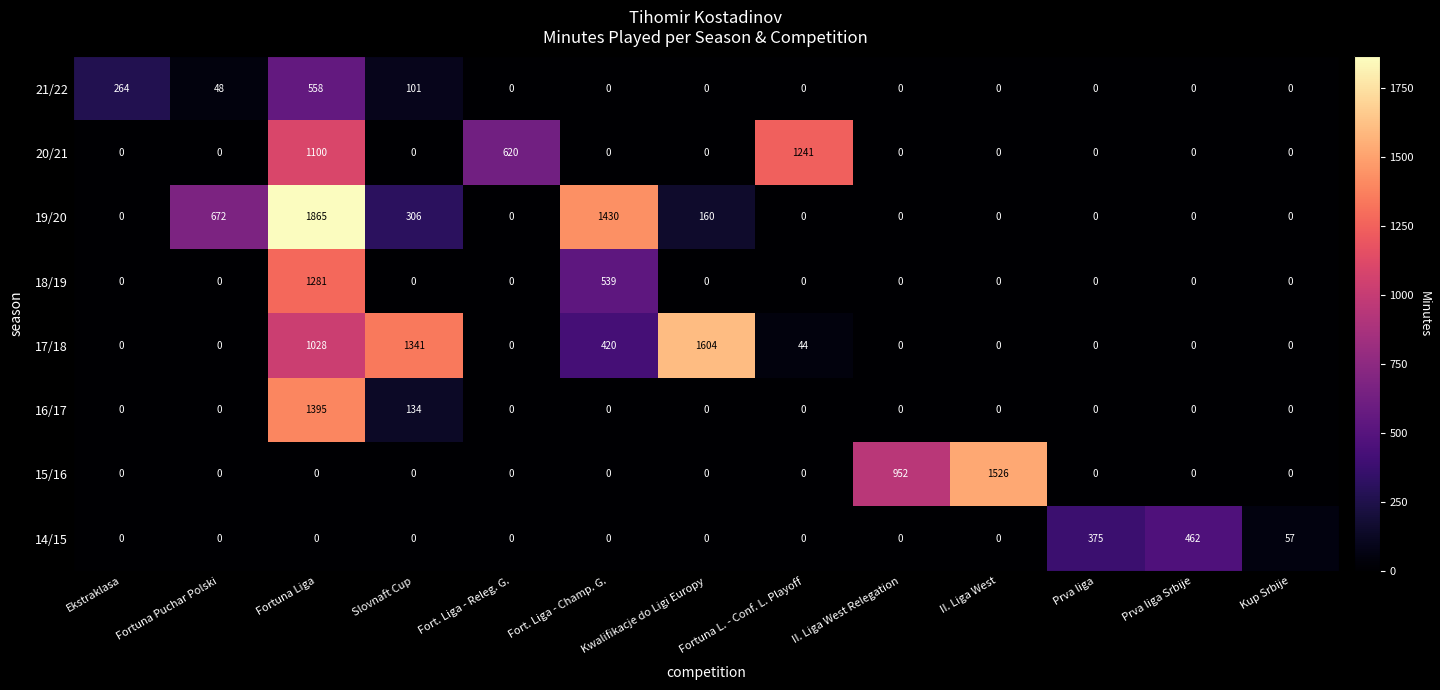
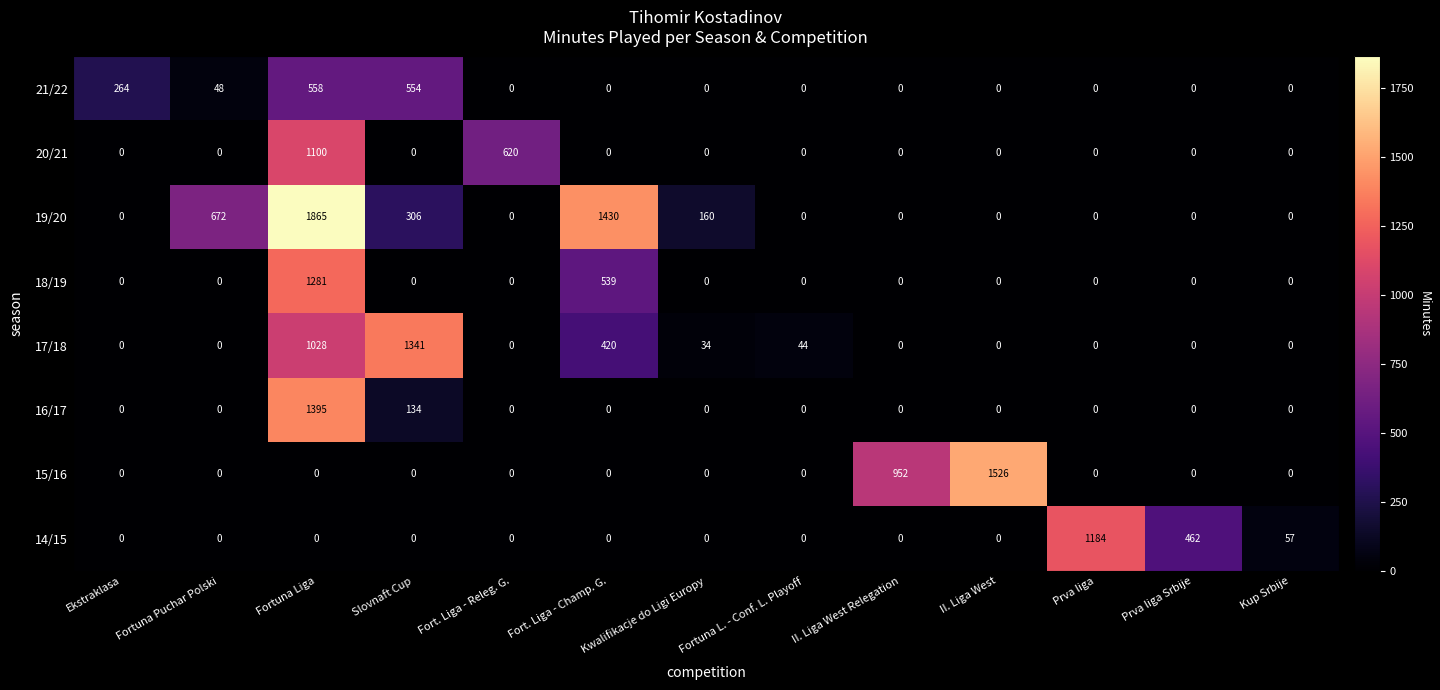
  {
    "21/22": {
      "Ekstraklasa": 264,
      "Fortuna Puchar Polski": 48,
      "Fortuna Liga": 558,
-     "Slovnaft Cup": 101,
+     "Slovnaft Cup": 554,
      "Fort. Liga - Releg. G.": 0,
      "Fort. Liga - Champ. G.": 0,
      "Kwalifikacje do Ligi Europy": 0,
      "Fortuna L. - Conf. L. Playoff": 0,
      "II. Liga West Relegation": 0,
      "II. Liga West": 0,
      "Prva liga": 0,
      "Prva liga Srbije": 0,
      "Kup Srbije": 0
    },
    "20/21": {
      "Ekstraklasa": 0,
      "Fortuna Puchar Polski": 0,
      "Fortuna Liga": 1100,
      "Slovnaft Cup": 0,
      "Fort. Liga - Releg. G.": 620,
      "Fort. Liga - Champ. G.": 0,
      "Kwalifikacje do Ligi Europy": 0,
-     "Fortuna L. - Conf. L. Playoff": 1241,
+     "Fortuna L. - Conf. L. Playoff": 0,
      "II. Liga West Relegation": 0,
      "II. Liga West": 0,
      "Prva liga": 0,
      "Prva liga Srbije": 0,
      "Kup Srbije": 0
    },
    "19/20": {
      "Ekstraklasa": 0,
      "Fortuna Puchar Polski": 672,
      "Fortuna Liga": 1865,
      "Slovnaft Cup": 306,
      "Fort. Liga - Releg. G.": 0,
      "Fort. Liga - Champ. G.": 1430,
      "Kwalifikacje do Ligi Europy": 160,
      "Fortuna L. - Conf. L. Playoff": 0,
      "II. Liga West Relegation": 0,
      "II. Liga West": 0,
      "Prva liga": 0,
      "Prva liga Srbije": 0,
      "Kup Srbije": 0
    },
    "18/19": {
      "Ekstraklasa": 0,
      "Fortuna Puchar Polski": 0,
      "Fortuna Liga": 1281,
      "Slovnaft Cup": 0,
      "Fort. Liga - Releg. G.": 0,
      "Fort. Liga - Champ. G.": 539,
      "Kwalifikacje do Ligi Europy": 0,
      "Fortuna L. - Conf. L. Playoff": 0,
      "II. Liga West Relegation": 0,
      "II. Liga West": 0,
      "Prva liga": 0,
      "Prva liga Srbije": 0,
      "Kup Srbije": 0
    },
    "17/18": {
      "Ekstraklasa": 0,
      "Fortuna Puchar Polski": 0,
      "Fortuna Liga": 1028,
      "Slovnaft Cup": 1341,
      "Fort. Liga - Releg. G.": 0,
      "Fort. Liga - Champ. G.": 420,
-     "Kwalifikacje do Ligi Europy": 1604,
+     "Kwalifikacje do Ligi Europy": 34,
      "Fortuna L. - Conf. L. Playoff": 44,
      "II. Liga West Relegation": 0,
      "II. Liga West": 0,
      "Prva liga": 0,
      "Prva liga Srbije": 0,
      "Kup Srbije": 0
    },
    "16/17": {
      "Ekstraklasa": 0,
      "Fortuna Puchar Polski": 0,
      "Fortuna Liga": 1395,
      "Slovnaft Cup": 134,
      "Fort. Liga - Releg. G.": 0,
      "Fort. Liga - Champ. G.": 0,
      "Kwalifikacje do Ligi Europy": 0,
      "Fortuna L. - Conf. L. Playoff": 0,
      "II. Liga West Relegation": 0,
      "II. Liga West": 0,
      "Prva liga": 0,
      "Prva liga Srbije": 0,
      "Kup Srbije": 0
    },
    "15/16": {
      "Ekstraklasa": 0,
      "Fortuna Puchar Polski": 0,
      "Fortuna Liga": 0,
      "Slovnaft Cup": 0,
      "Fort. Liga - Releg. G.": 0,
      "Fort. Liga - Champ. G.": 0,
      "Kwalifikacje do Ligi Europy": 0,
      "Fortuna L. - Conf. L. Playoff": 0,
      "II. Liga West Relegation": 952,
      "II. Liga West": 1526,
      "Prva liga": 0,
      "Prva liga Srbije": 0,
      "Kup Srbije": 0
    },
    "14/15": {
      "Ekstraklasa": 0,
      "Fortuna Puchar Polski": 0,
      "Fortuna Liga": 0,
      "Slovnaft Cup": 0,
      "Fort. Liga - Releg. G.": 0,
      "Fort. Liga - Champ. G.": 0,
      "Kwalifikacje do Ligi Europy": 0,
      "Fortuna L. - Conf. L. Playoff": 0,
      "II. Liga West Relegation": 0,
      "II. Liga West": 0,
-     "Prva liga": 375,
+     "Prva liga": 1184,
      "Prva liga Srbije": 462,
      "Kup Srbije": 57
    }
  }
